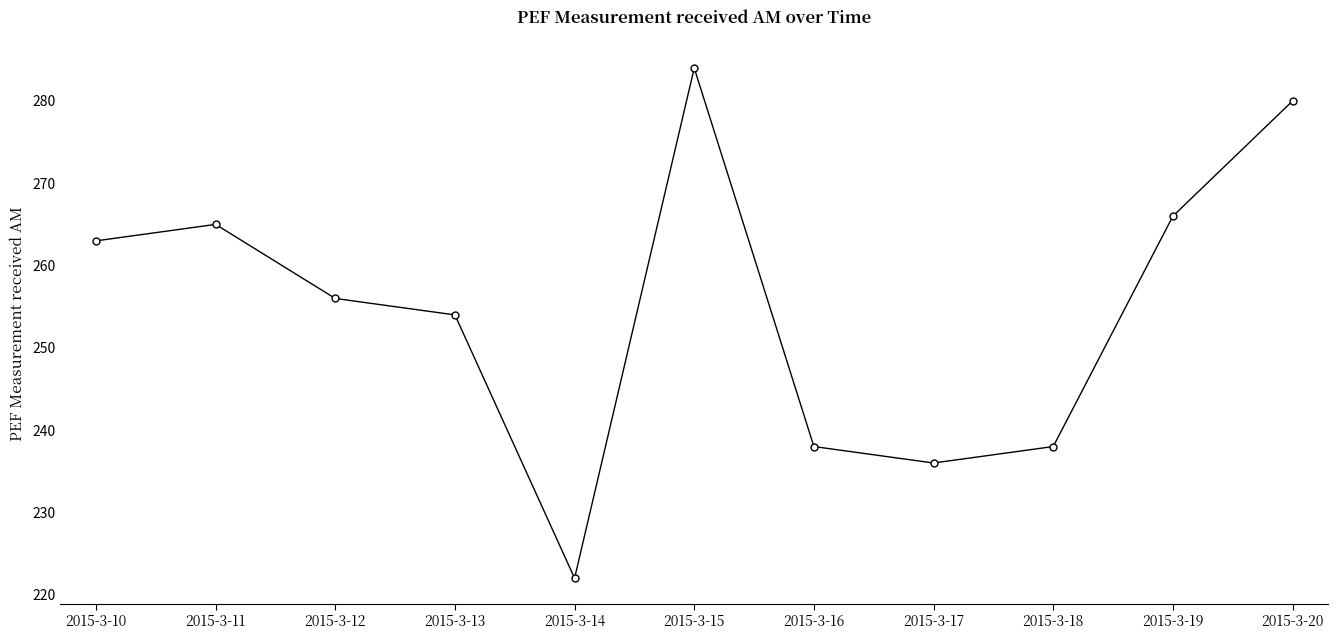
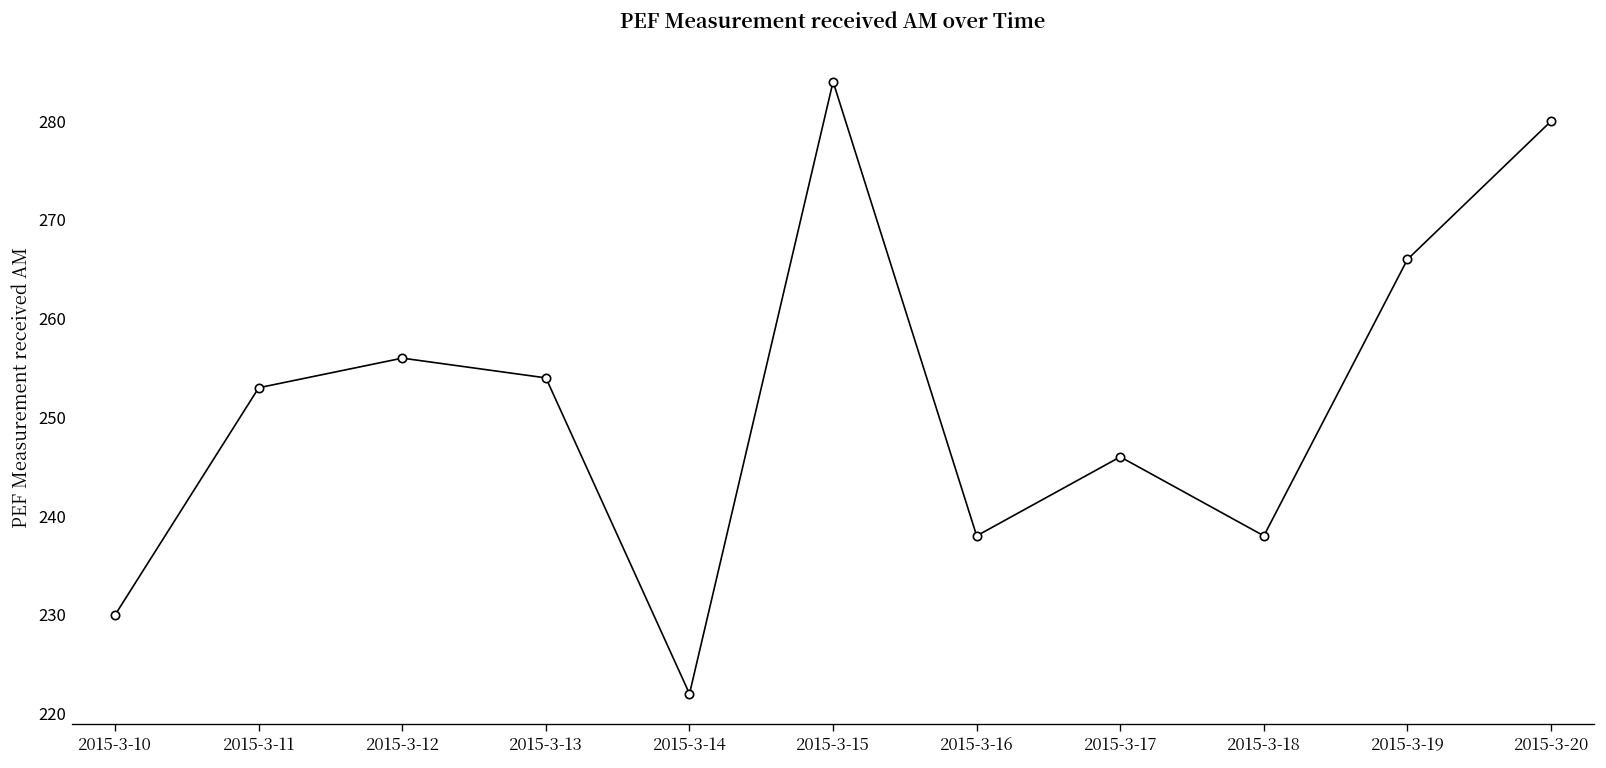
  {
-   "2015-3-10": 263,
-   "2015-3-11": 265,
+   "2015-3-10": 230,
+   "2015-3-11": 253,
    "2015-3-12": 256,
    "2015-3-13": 254,
    "2015-3-14": 222,
    "2015-3-15": 284,
    "2015-3-16": 238,
-   "2015-3-17": 236,
+   "2015-3-17": 246,
    "2015-3-18": 238,
    "2015-3-19": 266,
    "2015-3-20": 280
  }
